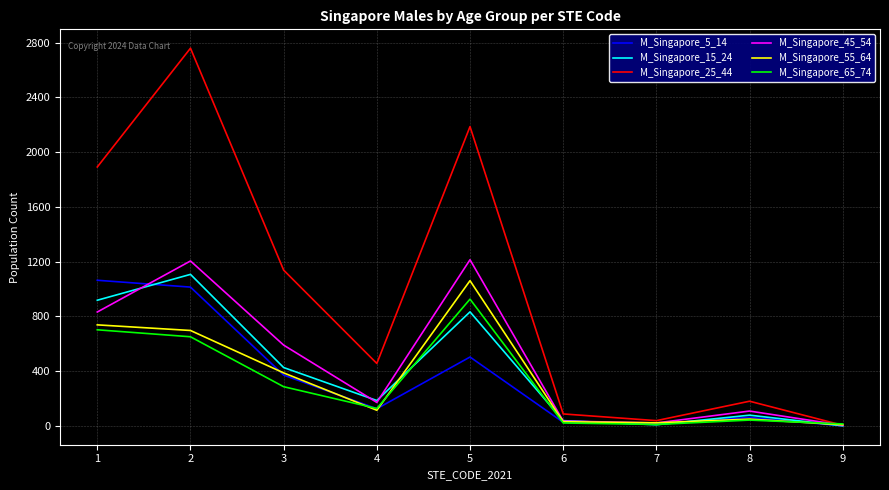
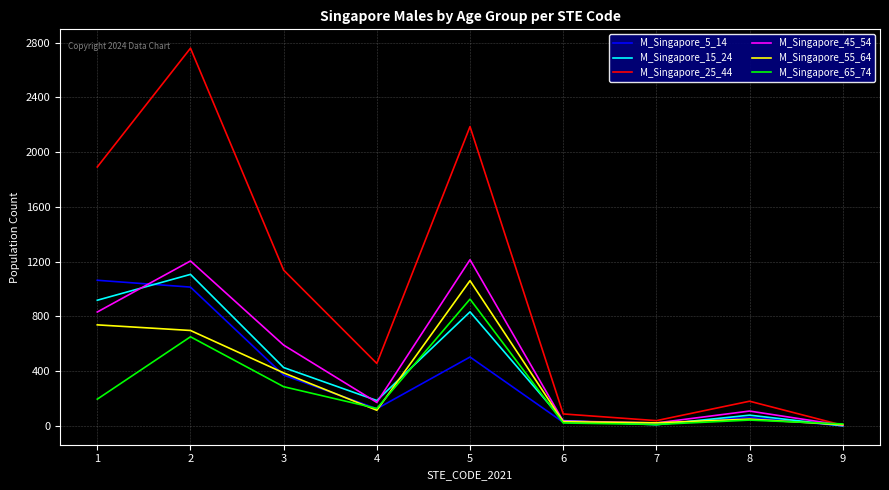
  {
    "M_Singapore_5_14": {
      "1": 1060,
      "2": 1010,
      "5": 500
    },
    "M_Singapore_15_24": {
      "1": 920,
      "2": 1110,
      "3": 430,
      "5": 830
    },
    "M_Singapore_25_44": {
      "1": 1890,
      "3": 1140,
      "4": 460,
      "5": 2190,
      "6": 90,
      "8": 180
    },
    "M_Singapore_45_54": {
      "1": 830,
      "2": 1210,
      "3": 590,
      "5": 1210,
      "8": 110
    },
    "M_Singapore_55_64": {
      "1": 740,
      "2": 700,
      "5": 1060
    },
    "M_Singapore_65_74": {
-     "1": 700,
+     "1": 200,
      "2": 650,
      "3": 290,
      "5": 930
    }
  }
